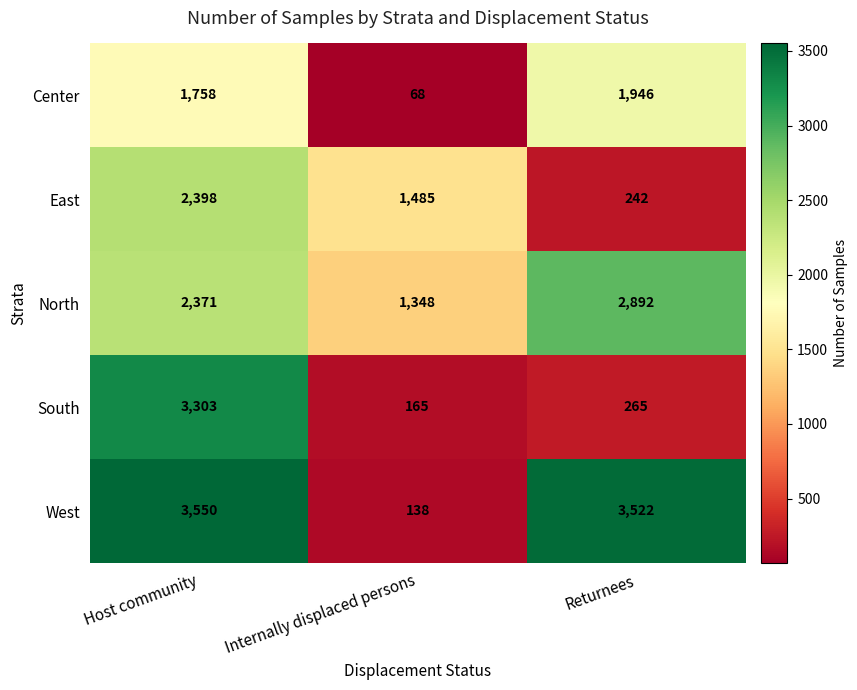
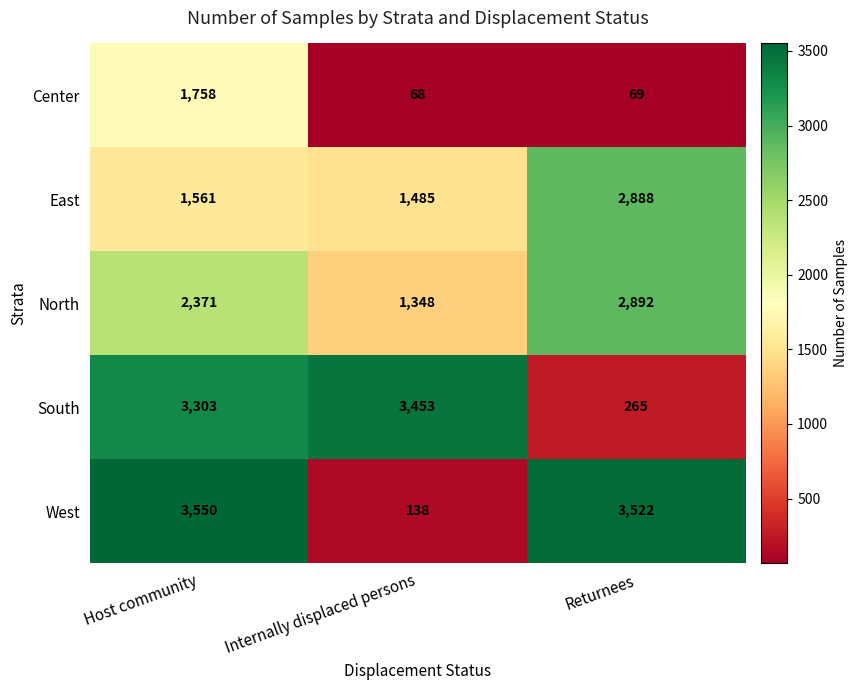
  {
    "Center": {
      "Host community": "1,758",
      "Internally displaced persons": "68",
-     "Returnees": "1,946"
+     "Returnees": "69"
    },
    "East": {
-     "Host community": "2,398",
+     "Host community": "1,561",
      "Internally displaced persons": "1,485",
-     "Returnees": "242"
+     "Returnees": "2,888"
    },
    "North": {
      "Host community": "2,371",
      "Internally displaced persons": "1,348",
      "Returnees": "2,892"
    },
    "South": {
      "Host community": "3,303",
-     "Internally displaced persons": "165",
+     "Internally displaced persons": "3,453",
      "Returnees": "265"
    },
    "West": {
      "Host community": "3,550",
      "Internally displaced persons": "138",
      "Returnees": "3,522"
    }
  }
